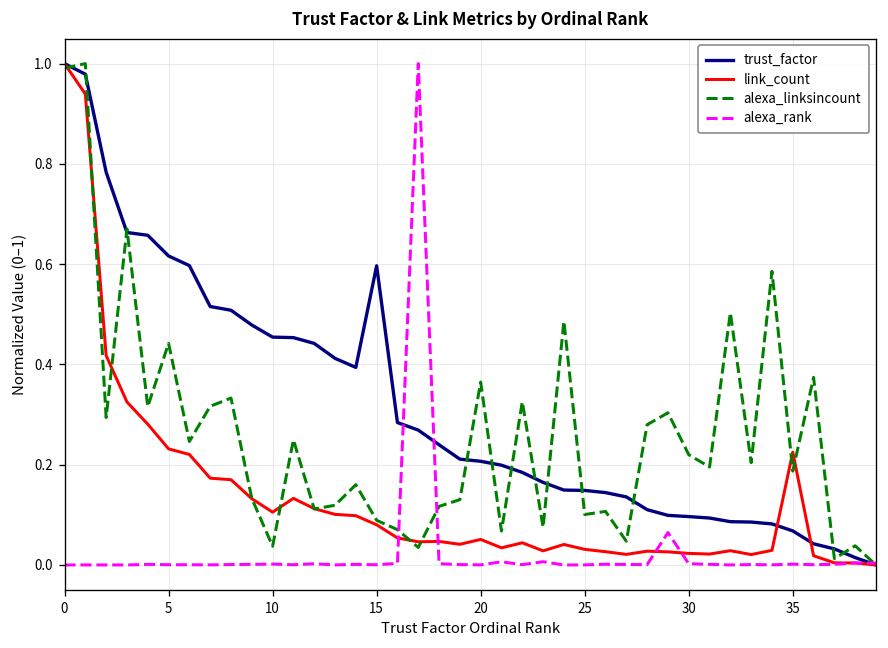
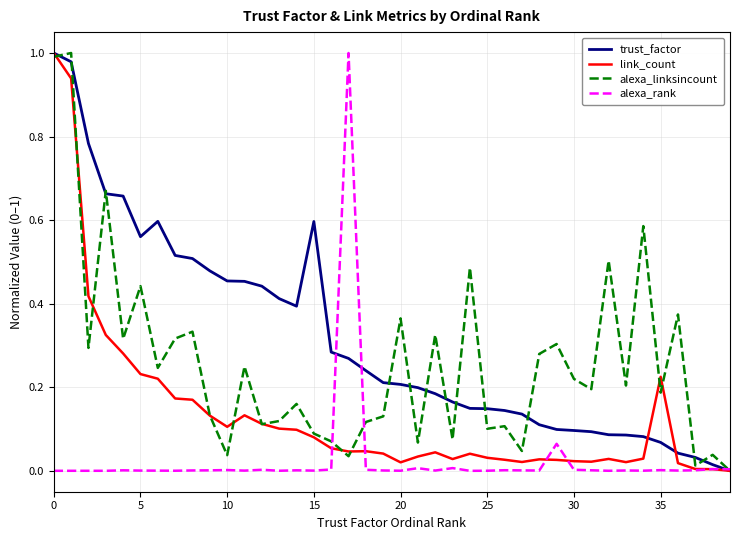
  {
    "trust_factor": {
-     "5": 0.62,
+     "5": 0.56,
      "10": 0.45,
      "15": 0.60,
      "20": 0.21,
      "25": 0.15,
      "30": 0.10,
      "35": 0.07
    },
    "link_count": {
      "5": 0.23,
      "10": 0.11,
      "15": 0.08,
-     "20": 0.05,
+     "20": 0.02,
      "25": 0.03,
      "30": 0.02,
      "35": 0.23
    },
    "alexa_linksincount": {
      "0": 0.99,
      "5": 0.44,
      "10": 0.04,
      "15": 0.09,
      "20": 0.36,
      "25": 0.10,
      "30": 0.22,
      "35": 0.19
    },
    "alexa_rank": {
      "0": 0.00,
      "5": 0.00,
      "10": 0.00,
      "15": 0.00,
      "20": 0.00,
      "25": 0.00,
      "30": 0.00,
      "35": 0.00
    }
  }
